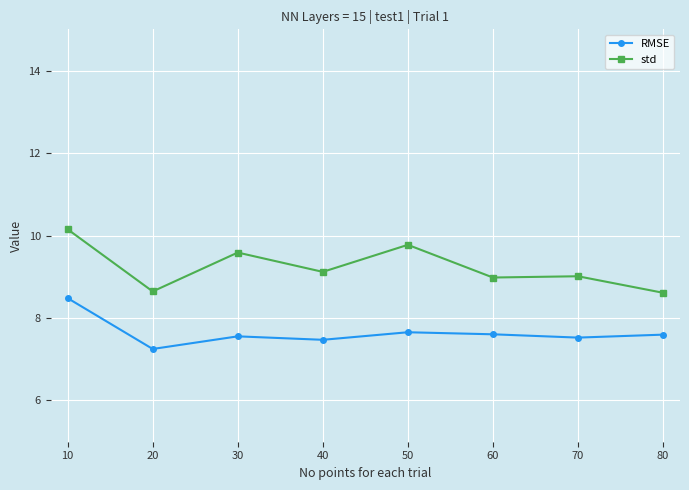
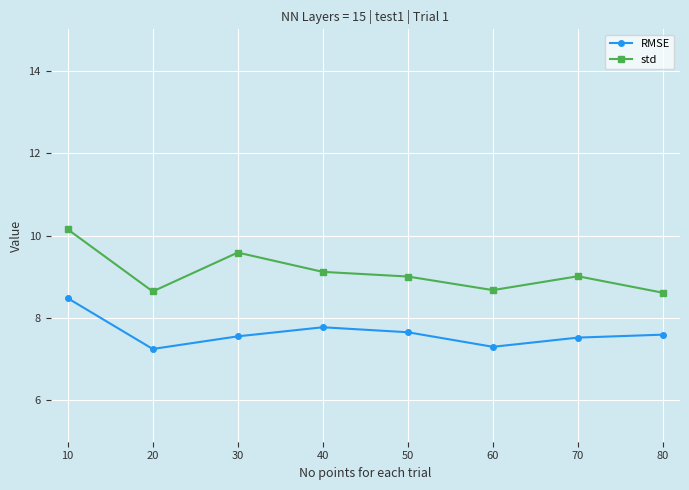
  {
    "RMSE": {
      "10": 8.5,
      "20": 7.2,
      "30": 7.6,
-     "40": 7.5,
+     "40": 7.8,
      "50": 7.7,
-     "60": 7.6,
+     "60": 7.3,
      "70": 7.5,
      "80": 7.6
    },
    "std": {
      "10": 10.2,
      "20": 8.6,
      "30": 9.6,
      "40": 9.1,
-     "50": 9.8,
-     "60": 9.0,
+     "50": 9.0,
+     "60": 8.7,
      "70": 9.0,
      "80": 8.6
    }
  }
